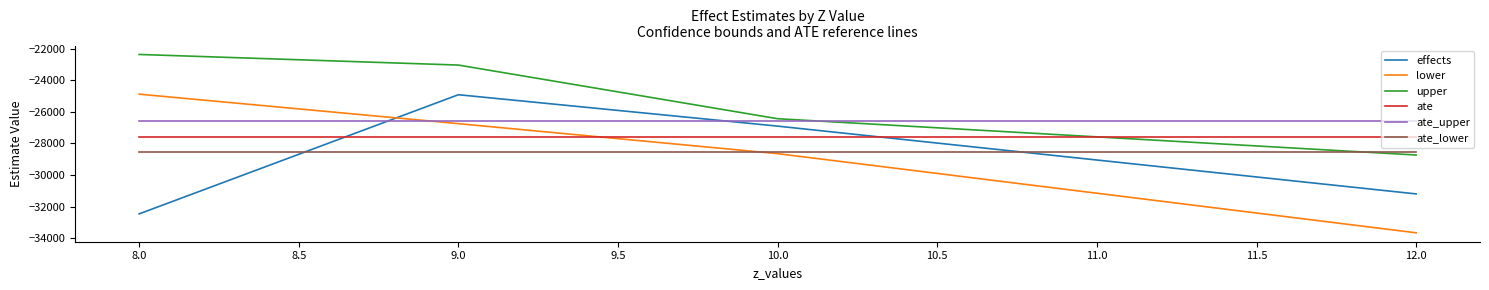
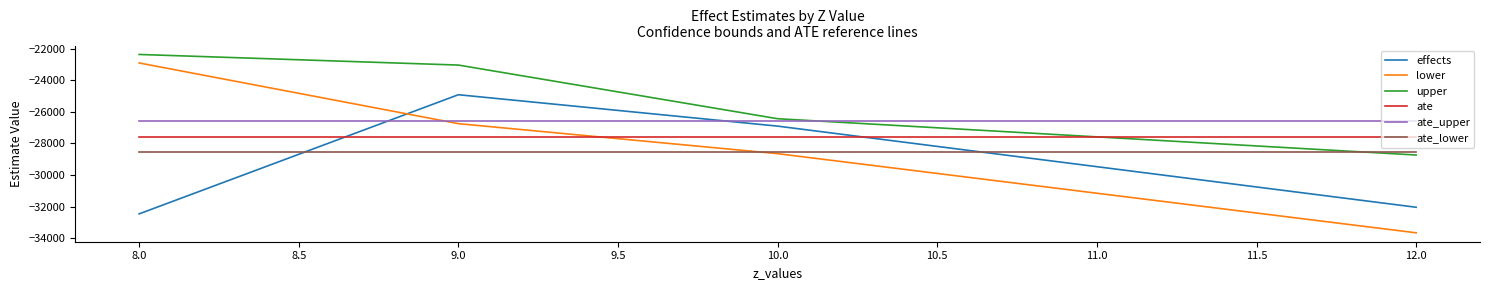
  {
    "effects": {
      "8.0": -32500,
      "9.0": -24900,
      "10.0": -26900,
-     "12.0": -31200
+     "12.0": -32000
    },
    "lower": {
-     "8.0": -24900,
+     "8.0": -22900,
      "12.0": -33700
    },
    "upper": {
      "8.0": -22400,
      "9.0": -23000,
      "12.0": -28700
    },
    "ate": {
      "8.0": -27600,
      "9.0": -27600,
      "10.0": -27600
    },
    "ate_upper": {
      "8.0": -26600
    },
    "ate_lower": {
      "8.0": -28500,
      "9.0": -28500,
      "12.0": -28500
    }
  }
